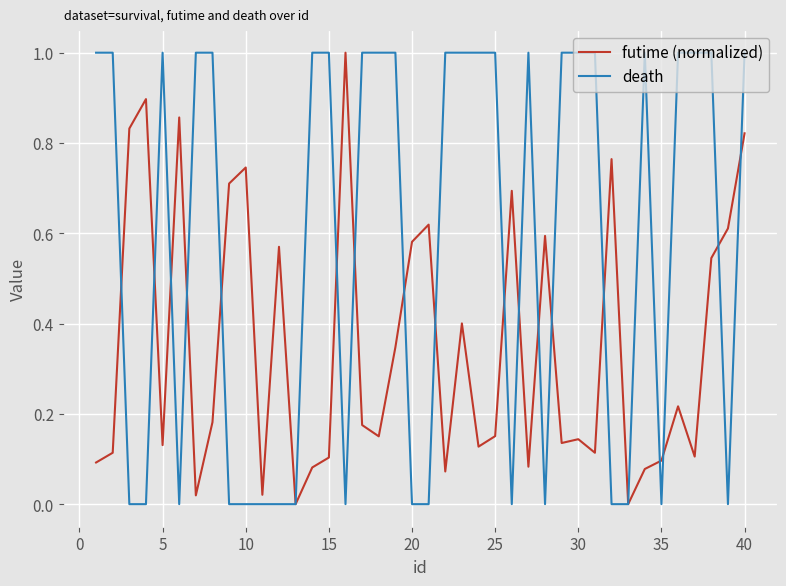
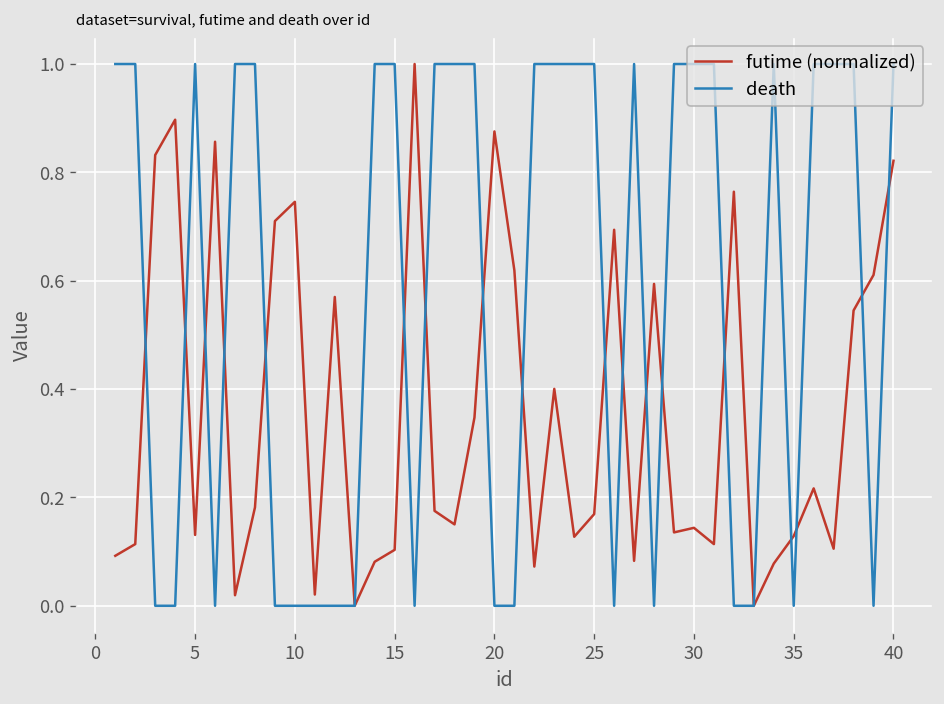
  {
    "futime (normalized)": {
      "5": 0.13,
      "10": 0.75,
      "15": 0.10,
-     "20": 0.58,
-     "25": 0.15,
+     "20": 0.88,
+     "25": 0.17,
      "30": 0.14,
-     "35": 0.10,
+     "35": 0.13,
      "40": 0.82
    },
    "death": {
      "5": 1.00,
      "10": 0.00,
      "15": 1.00,
      "20": 0.00,
      "25": 1.00,
      "35": 0.00
    }
  }
